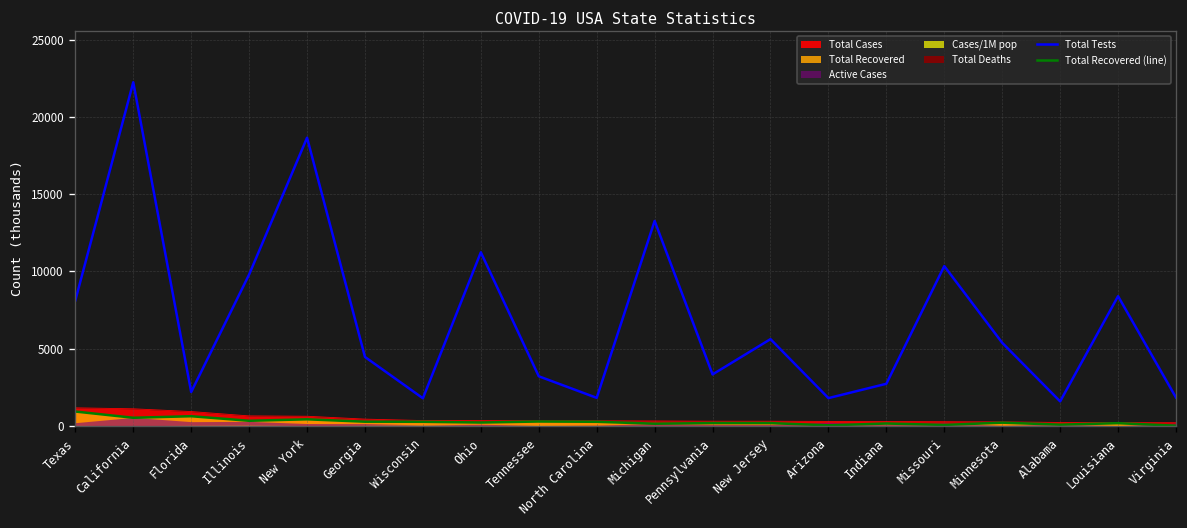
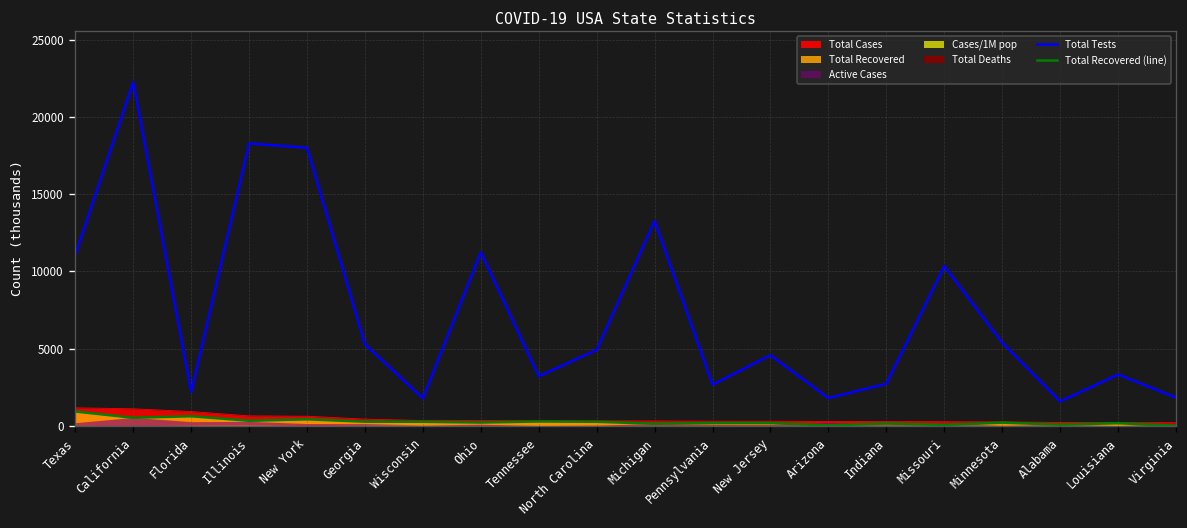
  {
    "Total Tests": {
-     "Texas": 8100,
+     "Texas": 11100,
      "California": 22200,
      "Florida": 2200,
-     "Illinois": 9800,
-     "New York": 18600,
-     "Georgia": 4500,
+     "Illinois": 18300,
+     "New York": 18000,
+     "Georgia": 5300,
      "Wisconsin": 1800,
      "Ohio": 11200,
      "Tennessee": 3200,
-     "North Carolina": 1800,
+     "North Carolina": 4900,
      "Michigan": 13300,
-     "Pennsylvania": 3300,
-     "New Jersey": 5600,
+     "Pennsylvania": 2700,
+     "New Jersey": 4600,
      "Arizona": 1800,
      "Indiana": 2700,
      "Missouri": 10300,
      "Minnesota": 5400,
      "Alabama": 1600,
-     "Louisiana": 8400,
+     "Louisiana": 3300,
      "Virginia": 1800
    },
    "Total Cases": {
      "Texas": 1200,
      "California": 1100,
      "Florida": 900,
      "Illinois": 700
    },
    "Total Recovered": {
      "Texas": 900,
      "Florida": 600
    },
    "Active Cases": {
      "Florida": 300
    }
  }
